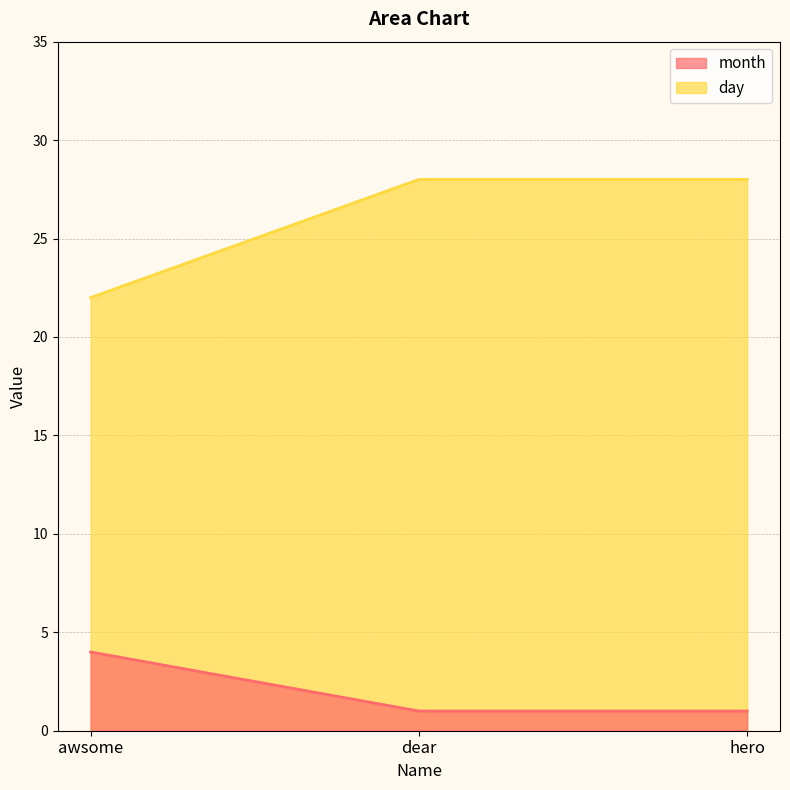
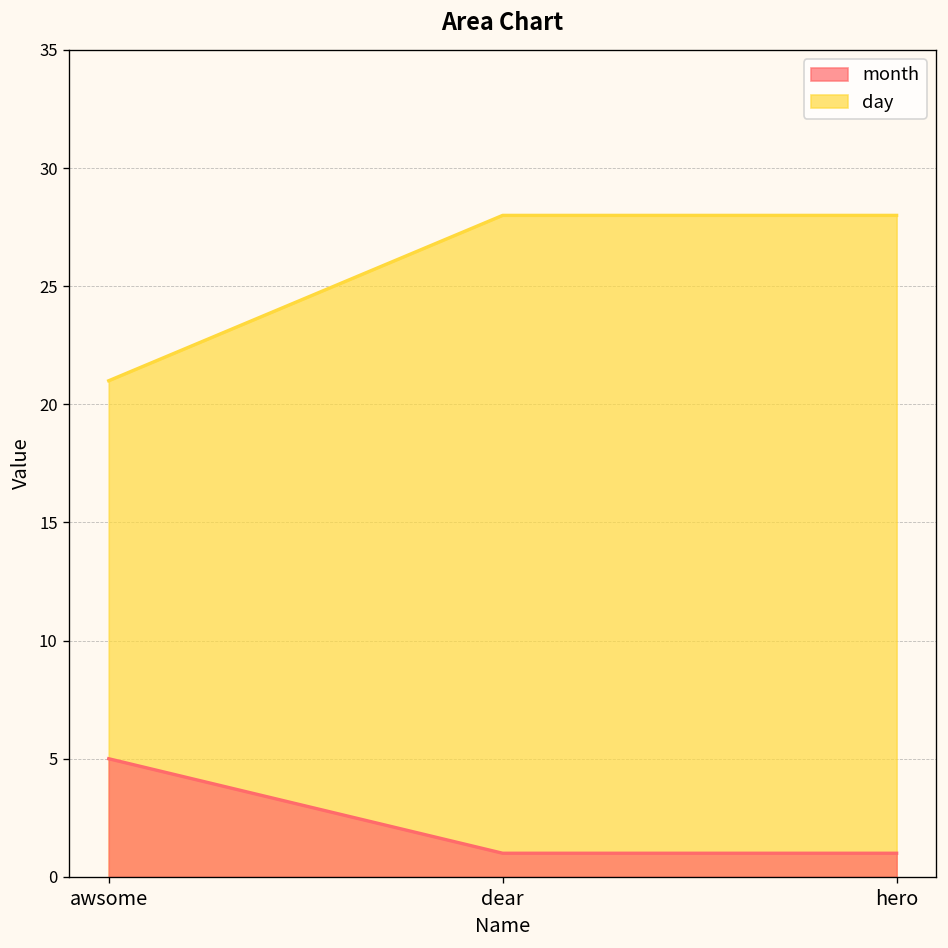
  {
    "month": {
-     "awsome": 4,
+     "awsome": 5,
      "dear": 1,
      "hero": 1
    },
    "day": {
-     "awsome": 22,
+     "awsome": 21,
      "dear": 28,
      "hero": 28
    }
  }
